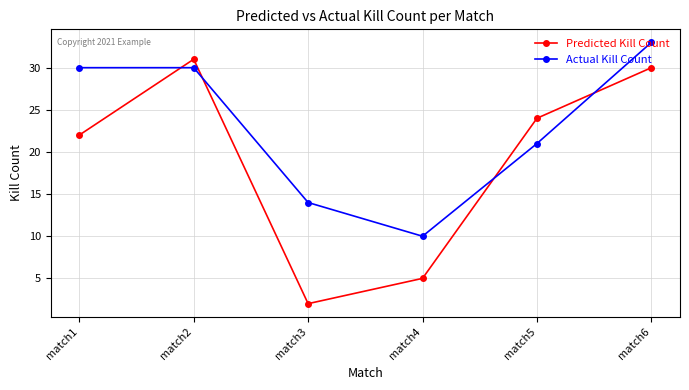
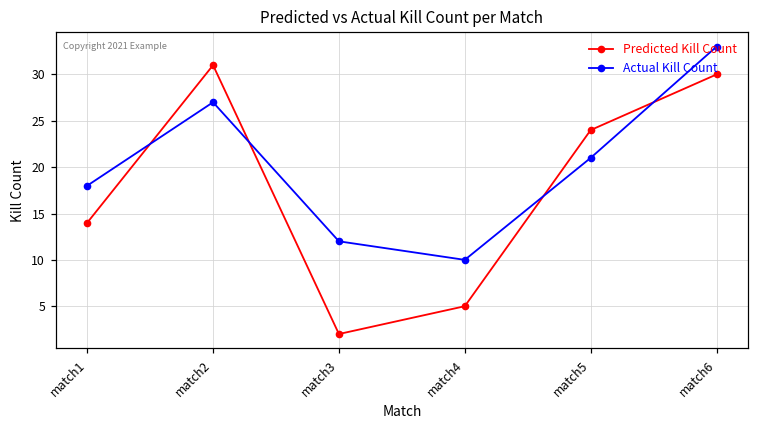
  {
    "Predicted Kill Count": {
-     "match1": 22,
+     "match1": 14,
      "match2": 31,
      "match3": 2,
      "match4": 5,
      "match5": 24,
      "match6": 30
    },
    "Actual Kill Count": {
-     "match1": 30,
-     "match2": 30,
-     "match3": 14,
+     "match1": 18,
+     "match2": 27,
+     "match3": 12,
      "match4": 10,
      "match5": 21,
      "match6": 33
    }
  }
